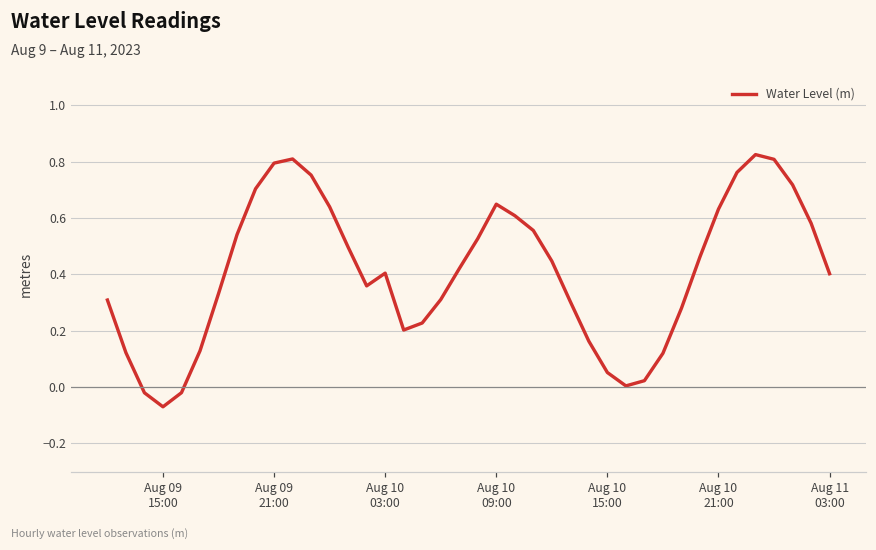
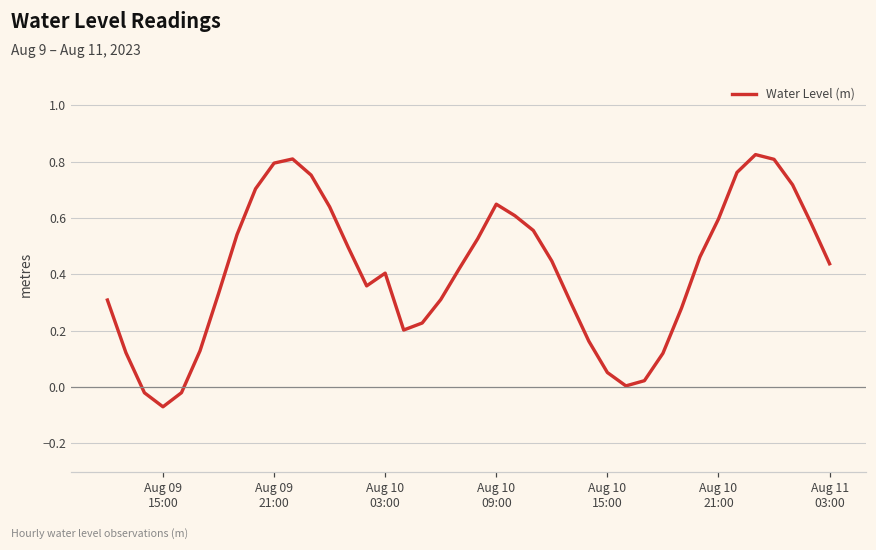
  {
    "Aug 09 15:00": -0.07,
    "Aug 09 21:00": 0.79,
    "Aug 10 03:00": 0.40,
    "Aug 10 09:00": 0.65,
    "Aug 10 15:00": 0.05,
-   "Aug 10 21:00": 0.63,
-   "Aug 11 03:00": 0.40
+   "Aug 10 21:00": 0.60,
+   "Aug 11 03:00": 0.44
  }
